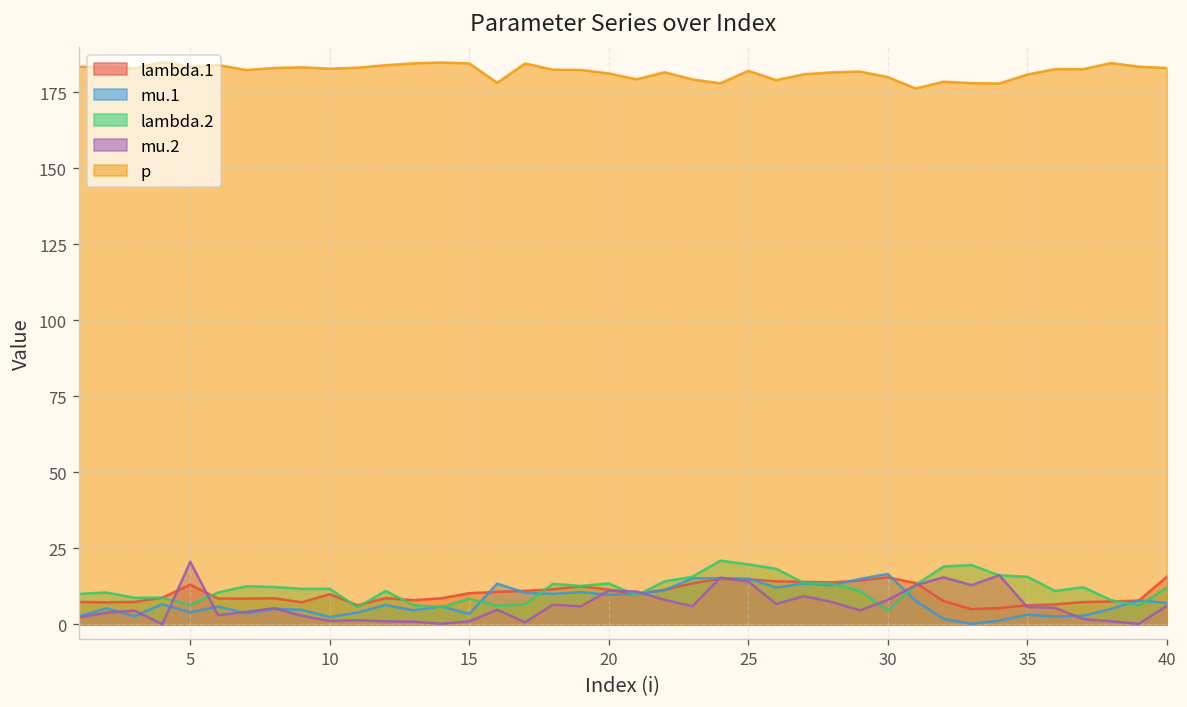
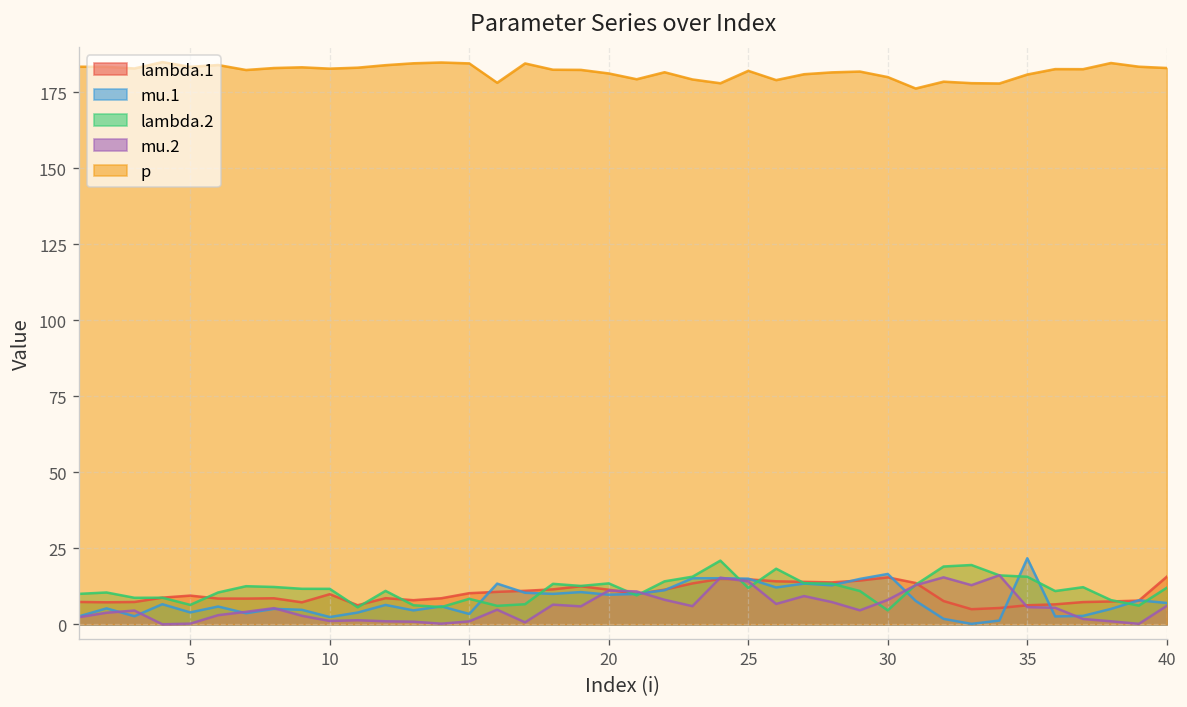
  {
    "lambda.1": {
-     "5": 13,
+     "5": 9,
      "10": 10,
      "15": 10,
      "30": 15,
      "40": 16
    },
    "mu.1": {
      "5": 4,
      "10": 2,
      "15": 3,
      "20": 10,
      "30": 17,
-     "35": 3
+     "35": 22
    },
    "lambda.2": {
      "5": 6,
      "10": 12,
      "15": 8,
      "20": 13,
-     "25": 20,
+     "25": 12,
      "30": 5,
      "35": 16,
      "40": 12
    },
    "mu.2": {
-     "5": 21,
+     "5": 0,
      "10": 1,
      "15": 1,
      "30": 8
    },
    "p": {
      "10": 183,
      "15": 184,
      "20": 181,
      "25": 182,
      "30": 180,
      "35": 181,
      "40": 183
    }
  }
